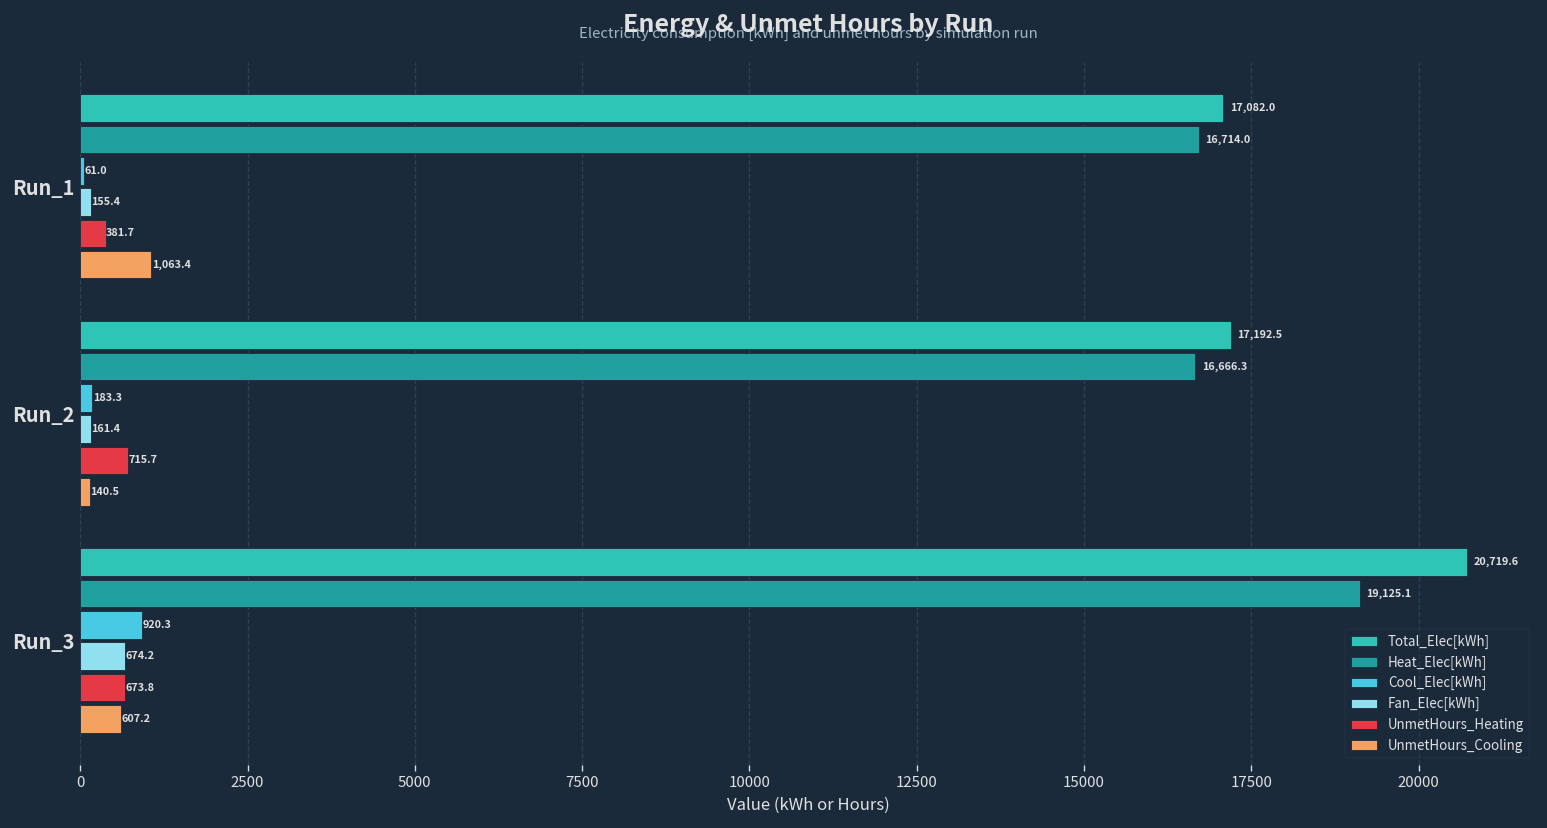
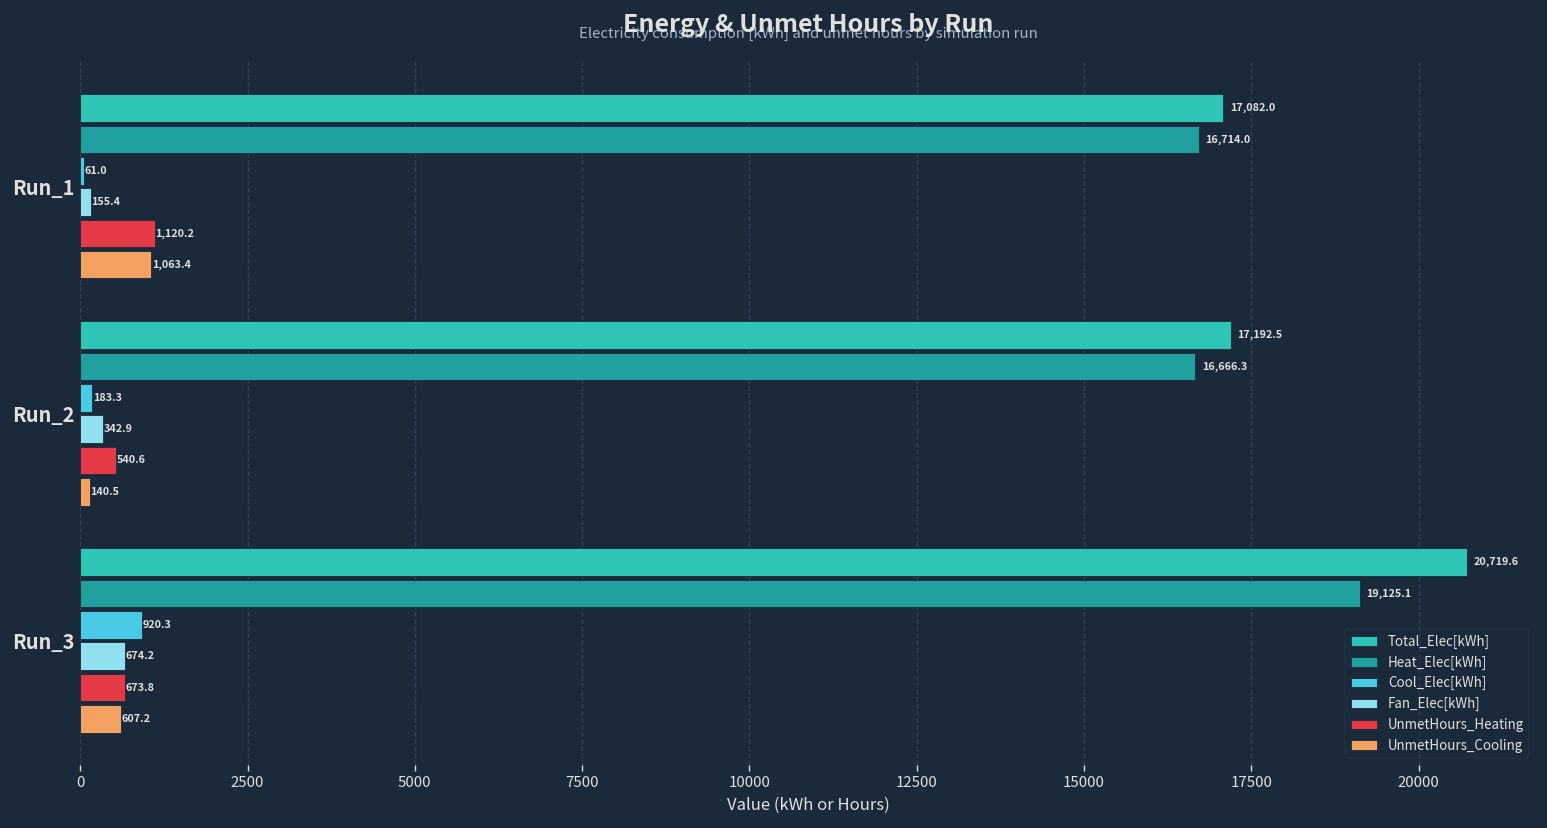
  {
    "Fan_Elec[kWh]": {
      "Run_1": "155.4",
-     "Run_2": "161.4",
+     "Run_2": "342.9",
      "Run_3": "674.2"
    },
    "UnmetHours_Heating": {
-     "Run_1": "381.7",
-     "Run_2": "715.7",
+     "Run_1": "1,120.2",
+     "Run_2": "540.6",
      "Run_3": "673.8"
    },
    "UnmetHours_Cooling": {
      "Run_1": "1,063.4",
      "Run_2": "140.5",
      "Run_3": "607.2"
    }
  }
